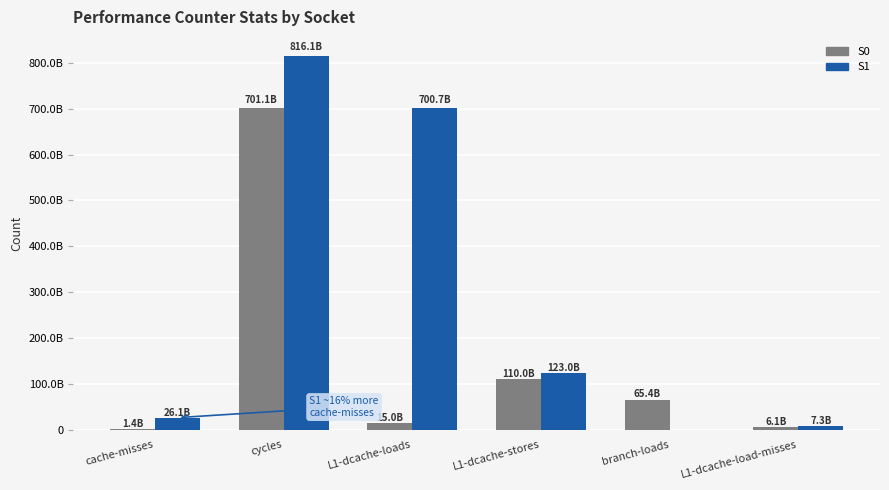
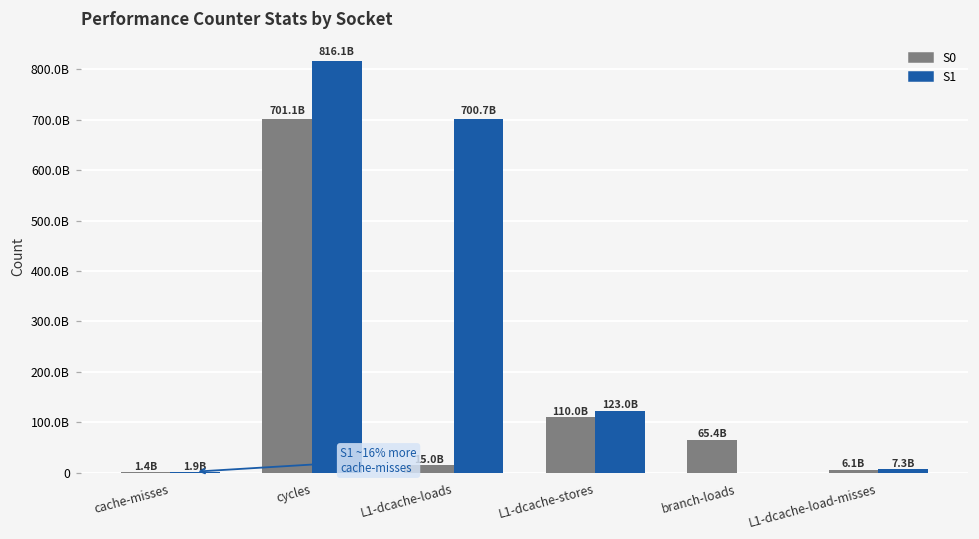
  {
    "S0": {
      "cache-misses": "1.4B",
      "cycles": "701.1B",
      "L1-dcache-stores": "110.0B",
      "branch-loads": "65.4B",
      "L1-dcache-load-misses": "6.1B"
    },
    "S1": {
-     "cache-misses": "26.1B",
+     "cache-misses": "1.9B",
      "cycles": "816.1B",
      "L1-dcache-loads": "700.7B",
      "L1-dcache-stores": "123.0B",
      "L1-dcache-load-misses": "7.3B"
    }
  }
